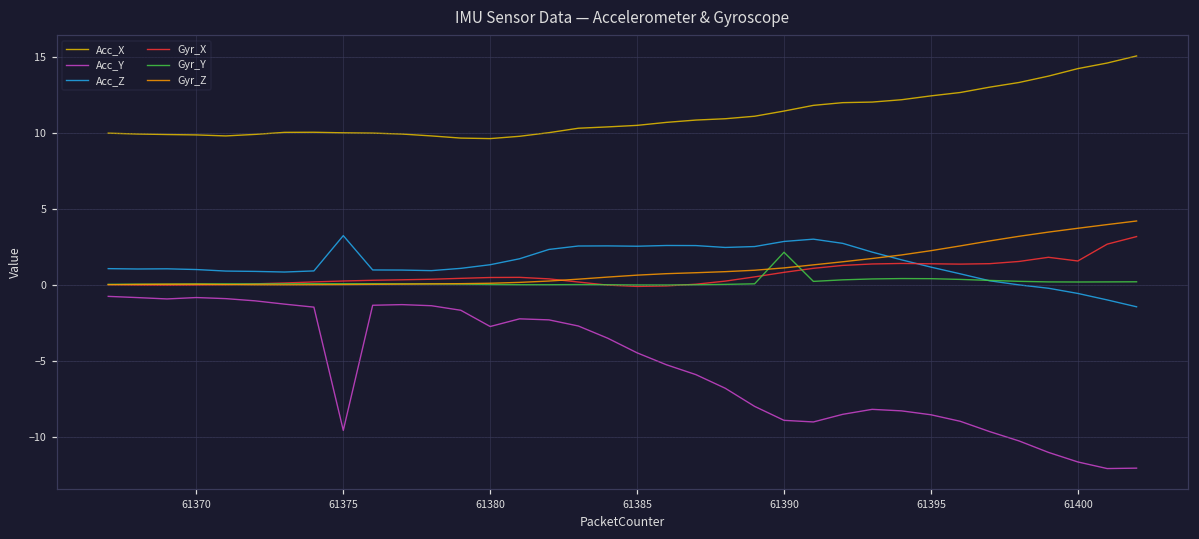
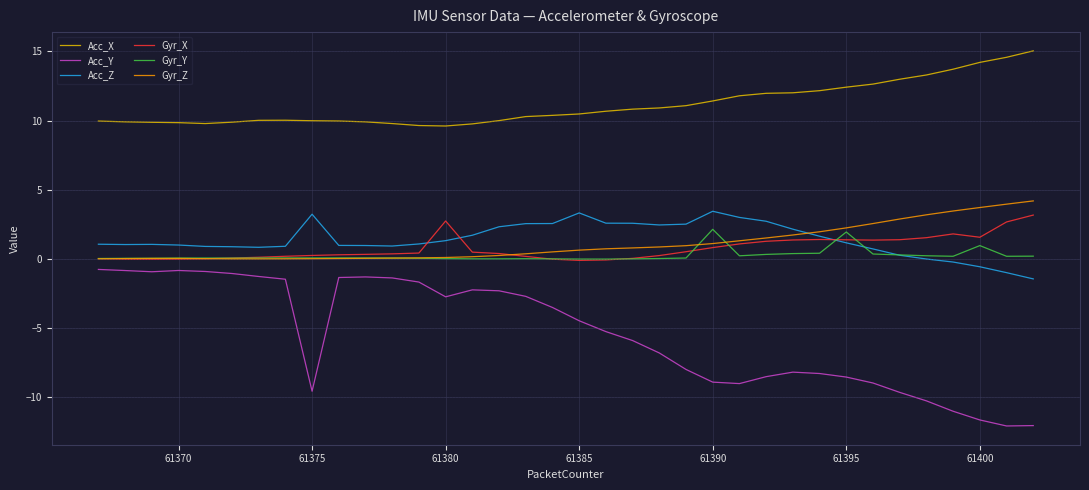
  {
    "Acc_Y": {
      "61370": -0.8,
      "61375": -9.6,
      "61380": -2.7,
      "61385": -4.5,
      "61390": -8.9,
      "61395": -8.5,
      "61400": -11.6
    },
    "Acc_Z": {
      "61370": 1.0,
      "61375": 3.2,
      "61380": 1.3,
-     "61385": 2.5,
-     "61390": 2.8,
+     "61385": 3.3,
+     "61390": 3.4,
      "61395": 1.2,
      "61400": -0.6
    },
    "Gyr_X": {
-     "61380": 0.5,
+     "61380": 2.7,
      "61390": 0.8,
      "61395": 1.4,
      "61400": 1.6
    },
    "Gyr_Y": {
      "61390": 2.1,
-     "61395": 0.4,
-     "61400": 0.2
+     "61395": 1.9,
+     "61400": 1.0
    }
  }
